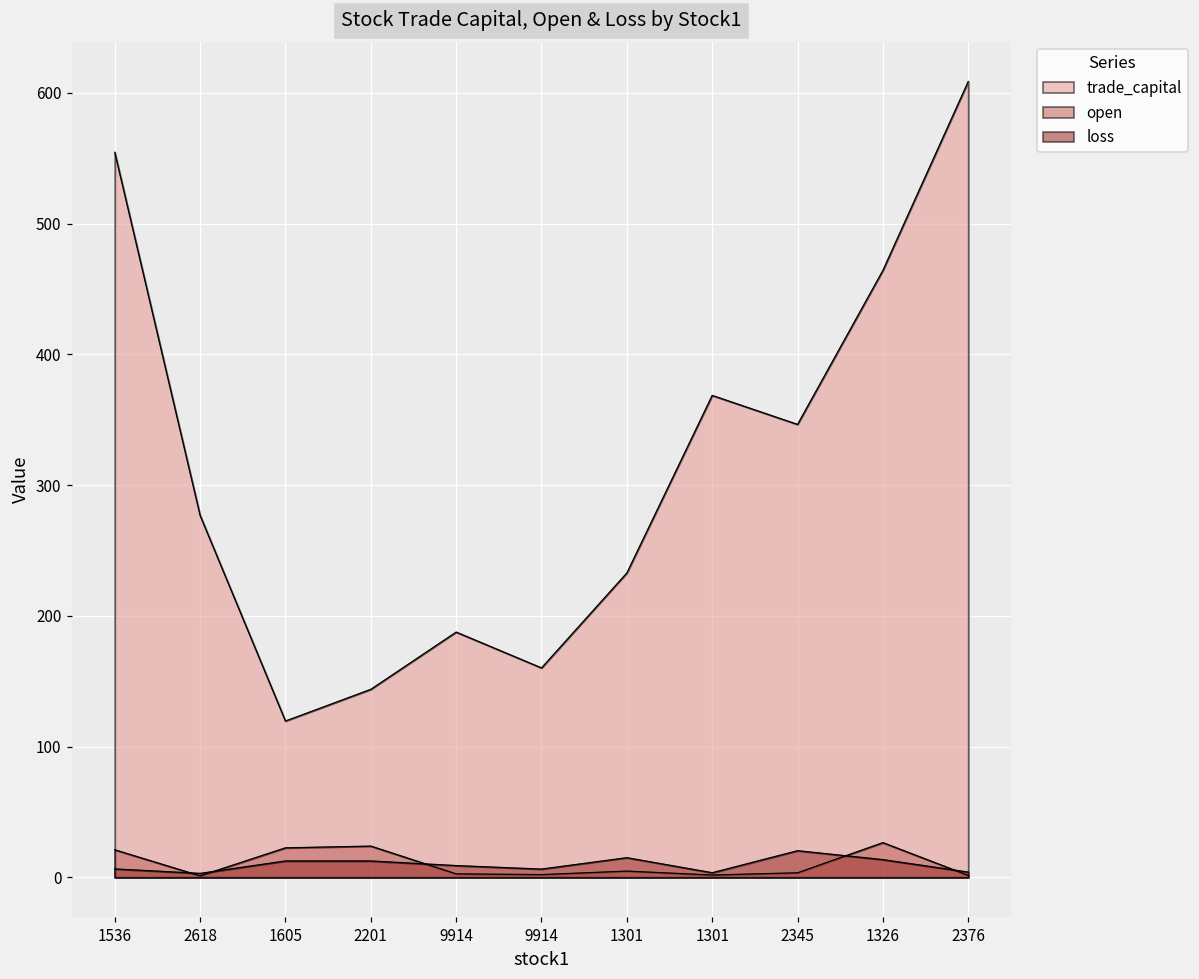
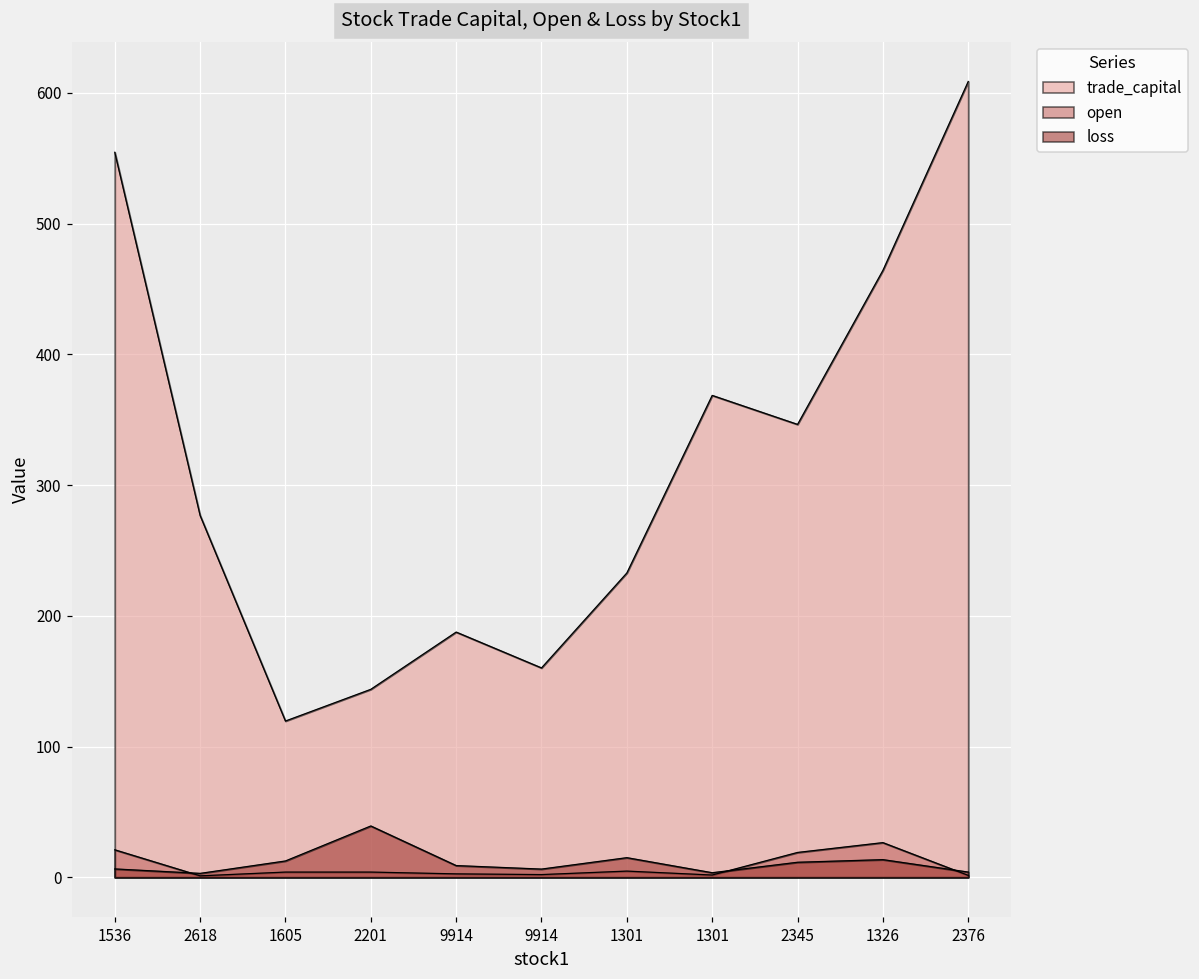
  {
    "trade_capital": {
      "1536": 555,
      "2618": 277,
      "1605": 120,
      "2201": 144,
      "2345": 346,
      "1326": 464,
      "2376": 609
    },
    "open": {
      "1536": 21,
-     "1605": 23,
-     "2201": 24,
-     "2345": 3,
+     "1605": 4,
+     "2201": 4,
+     "2345": 19,
      "1326": 27,
      "2376": 1
    },
    "loss": {
      "1536": 6,
      "1605": 13,
-     "2201": 13,
-     "2345": 20,
+     "2201": 39,
+     "2345": 12,
      "1326": 14,
      "2376": 4
    }
  }
